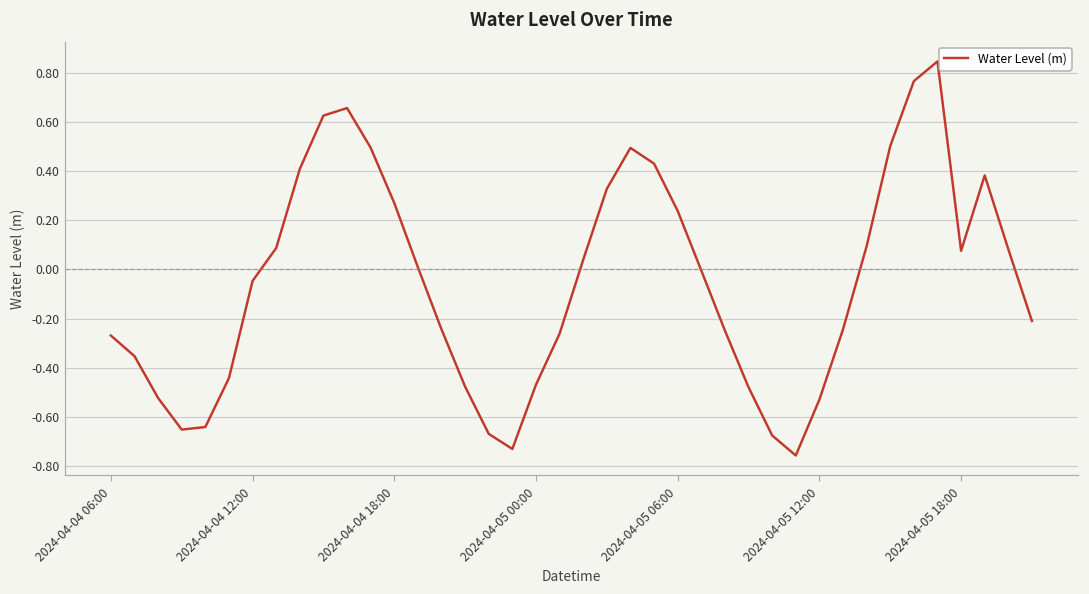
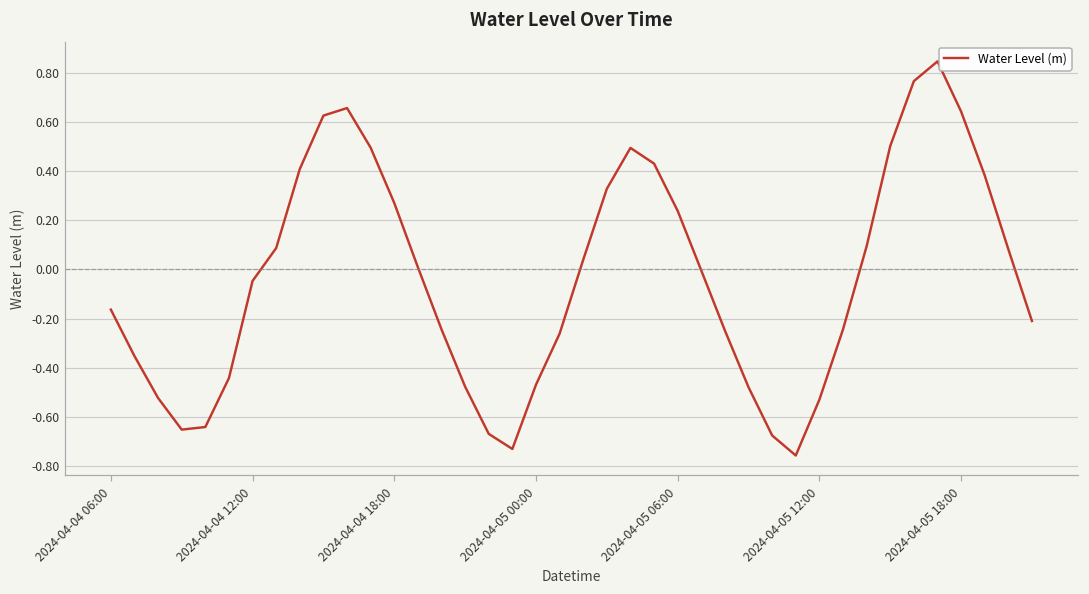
  {
-   "2024-04-04 06:00": -0.27,
+   "2024-04-04 06:00": -0.16,
    "2024-04-04 12:00": -0.05,
    "2024-04-04 18:00": 0.27,
    "2024-04-05 00:00": -0.47,
    "2024-04-05 06:00": 0.24,
    "2024-04-05 12:00": -0.53,
-   "2024-04-05 18:00": 0.08
+   "2024-04-05 18:00": 0.64
  }
